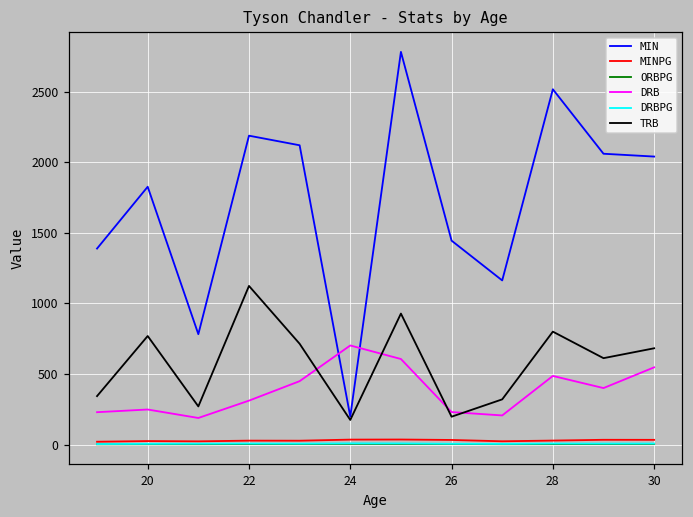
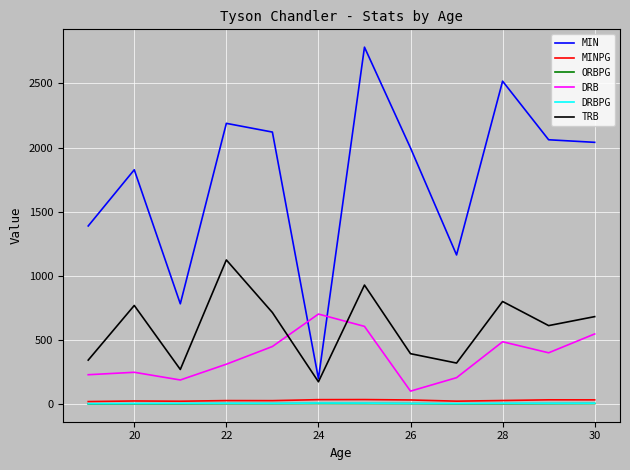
  {
    "MIN": {
      "20": 1830,
      "22": 2190,
      "24": 200,
-     "26": 1450,
+     "26": 2000,
      "28": 2520,
      "30": 2040
    },
    "MINPG": {
      "22": 30,
      "24": 30,
      "26": 30,
      "28": 30,
      "30": 30
    },
    "DRB": {
      "20": 250,
      "22": 310,
      "24": 700,
-     "26": 230,
+     "26": 100,
      "28": 490,
      "30": 550
    },
    "TRB": {
      "20": 770,
      "22": 1120,
      "24": 170,
-     "26": 200,
+     "26": 390,
      "28": 800,
      "30": 680
    }
  }
